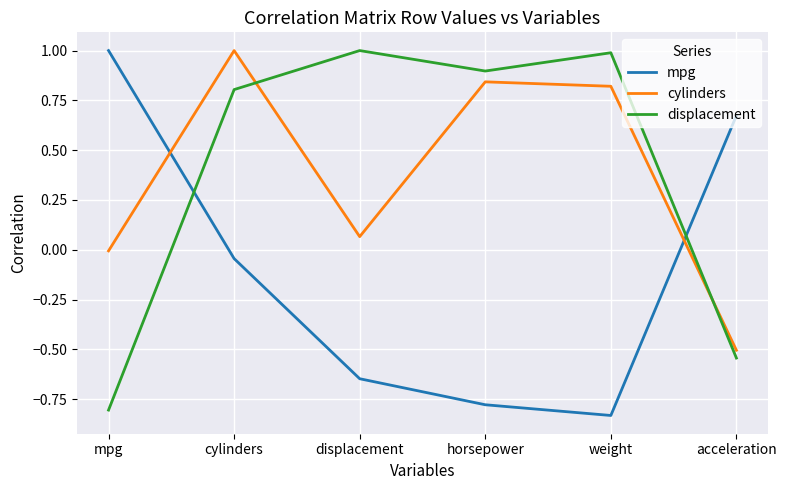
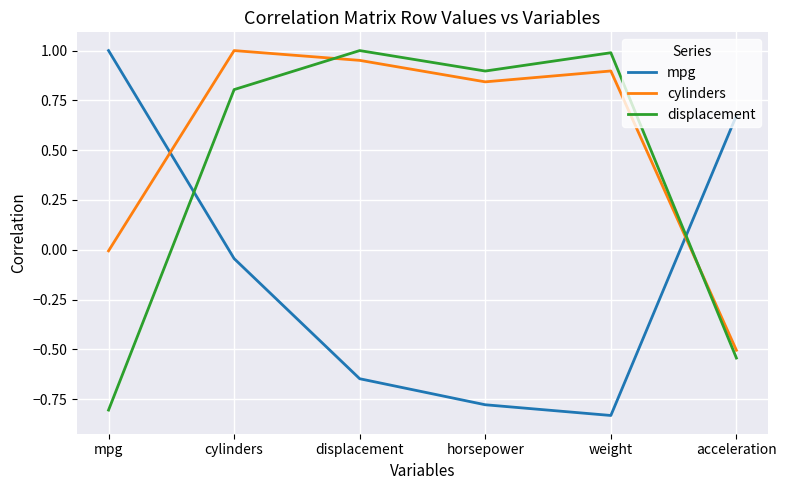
  {
    "mpg": {
      "mpg": 1.00,
      "cylinders": -0.04,
      "displacement": -0.65,
      "horsepower": -0.78,
      "weight": -0.83
    },
    "cylinders": {
      "mpg": -0.01,
      "cylinders": 1.00,
-     "displacement": 0.07,
+     "displacement": 0.95,
      "horsepower": 0.84,
-     "weight": 0.82,
+     "weight": 0.90,
      "acceleration": -0.50
    },
    "displacement": {
      "mpg": -0.81,
      "cylinders": 0.80,
      "displacement": 1.00,
      "horsepower": 0.90,
      "weight": 0.99,
      "acceleration": -0.54
    }
  }
